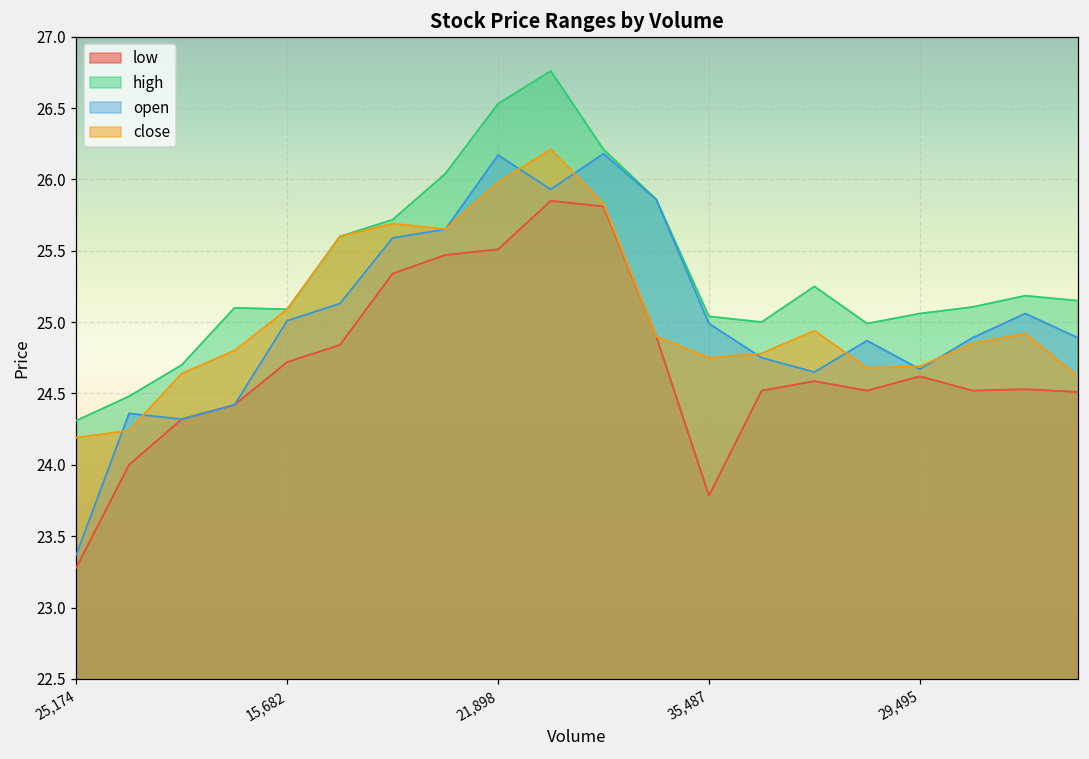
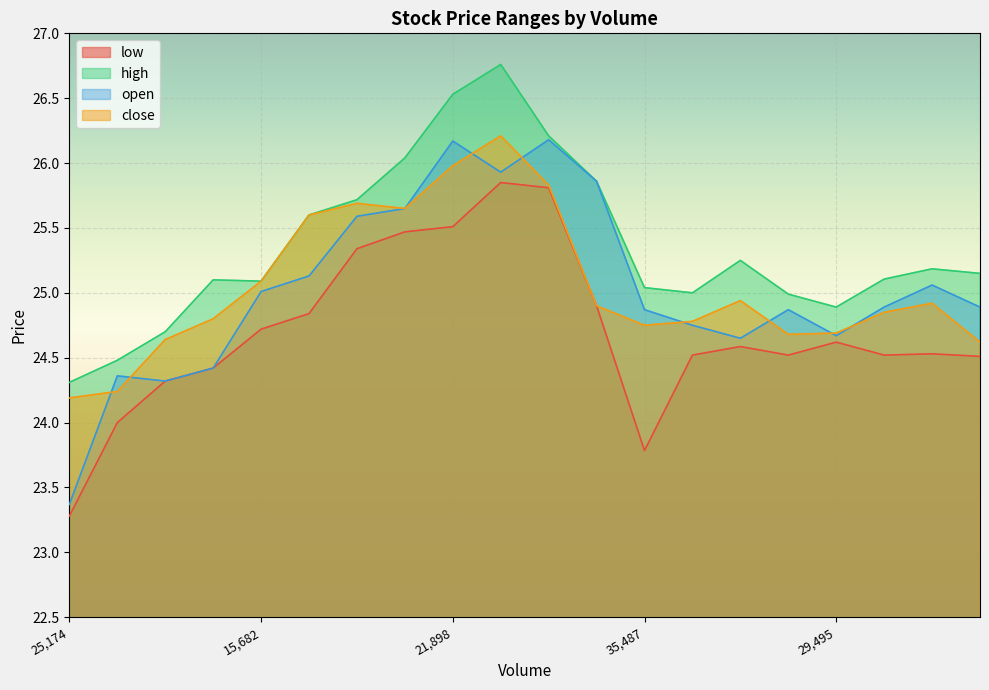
  {
    "low": {
      "25,174": 23.28,
      "15,682": 24.72,
      "21,898": 25.51,
      "35,487": 23.78,
      "29,495": 24.62
    },
    "high": {
      "25,174": 24.31,
      "21,898": 26.53,
      "35,487": 25.04,
-     "29,495": 25.06
+     "29,495": 24.89
    },
    "open": {
      "25,174": 23.37,
      "15,682": 25.01,
      "21,898": 26.17,
-     "35,487": 24.99,
+     "35,487": 24.87,
      "29,495": 24.67
    },
    "close": {
      "25,174": 24.19,
      "21,898": 25.98,
      "35,487": 24.75,
      "29,495": 24.69
    }
  }
